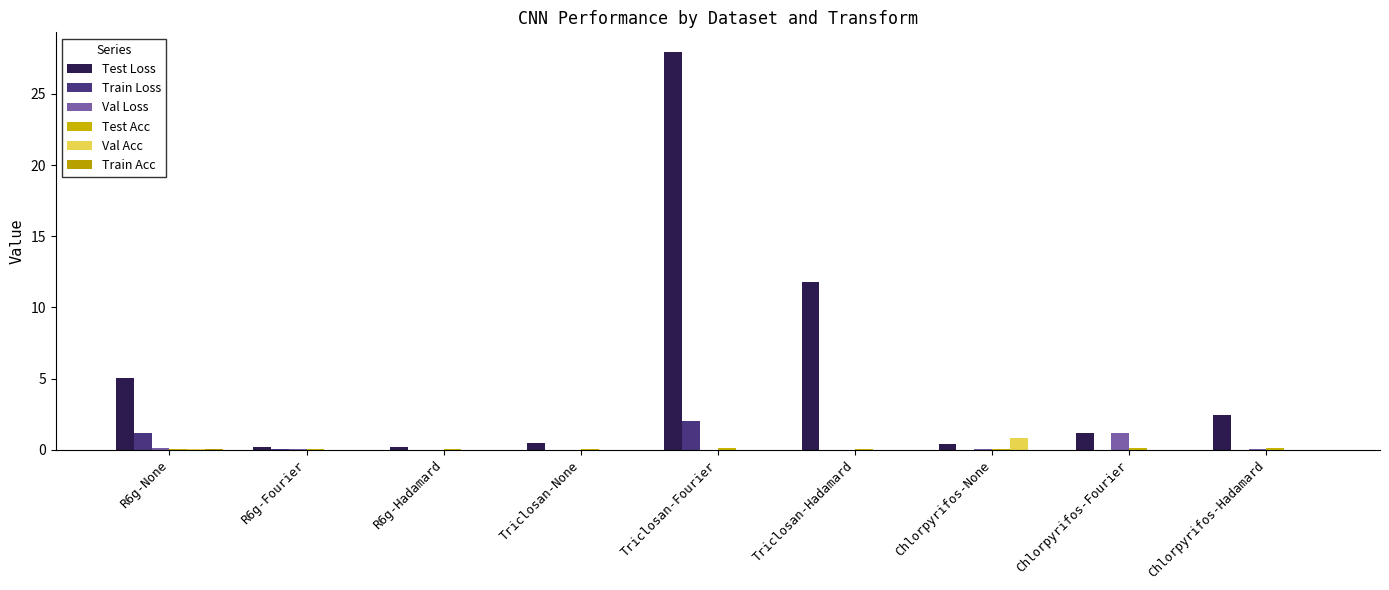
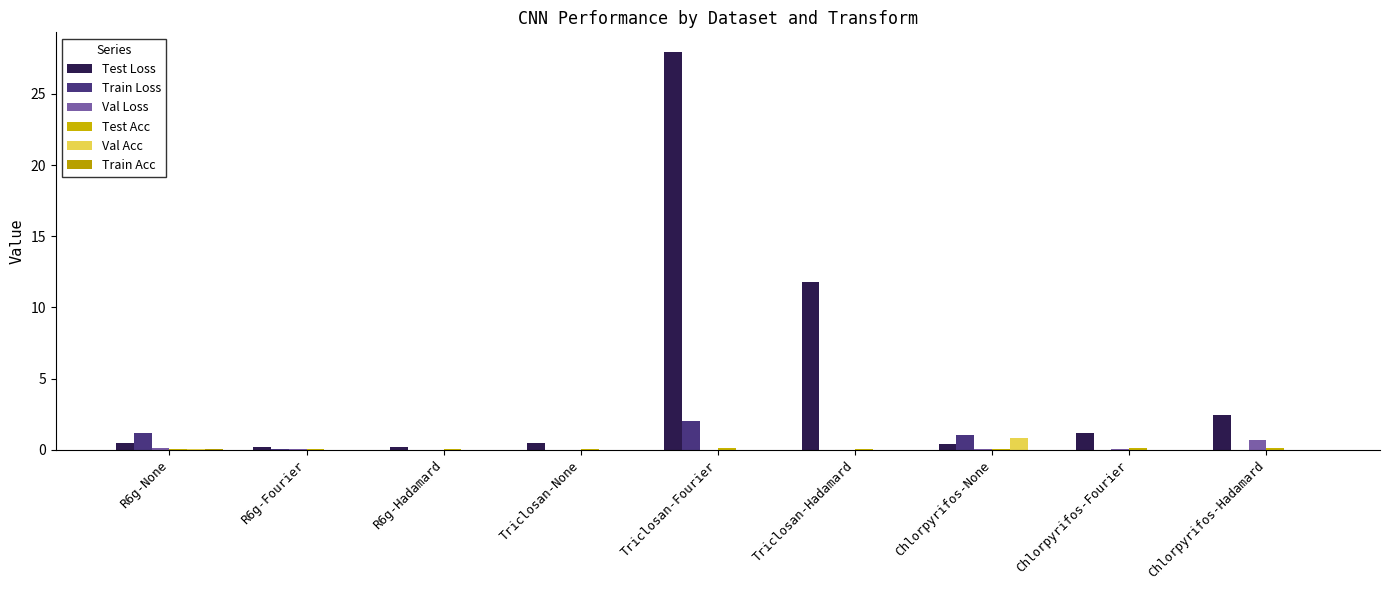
  {
    "Test Loss": {
-     "R6g-None": 5.0,
+     "R6g-None": 0.5,
      "R6g-Fourier": 0.2,
      "Triclosan-None": 0.5,
      "Triclosan-Fourier": 27.9,
      "Triclosan-Hadamard": 11.8,
      "Chlorpyrifos-None": 0.4,
      "Chlorpyrifos-Fourier": 1.2,
      "Chlorpyrifos-Hadamard": 2.4
    },
    "Train Loss": {
      "R6g-None": 1.2,
      "Triclosan-Fourier": 2,
-     "Chlorpyrifos-None": 0
+     "Chlorpyrifos-None": 1
    },
    "Val Loss": {
-     "Chlorpyrifos-Fourier": 1.2,
-     "Chlorpyrifos-Hadamard": 0.0
+     "Chlorpyrifos-Fourier": 0.0,
+     "Chlorpyrifos-Hadamard": 0.7
    },
    "Val Acc": {
      "Triclosan-None": 0.0,
      "Triclosan-Fourier": 0.0,
      "Triclosan-Hadamard": 0.0,
      "Chlorpyrifos-None": 0.8
    }
  }
